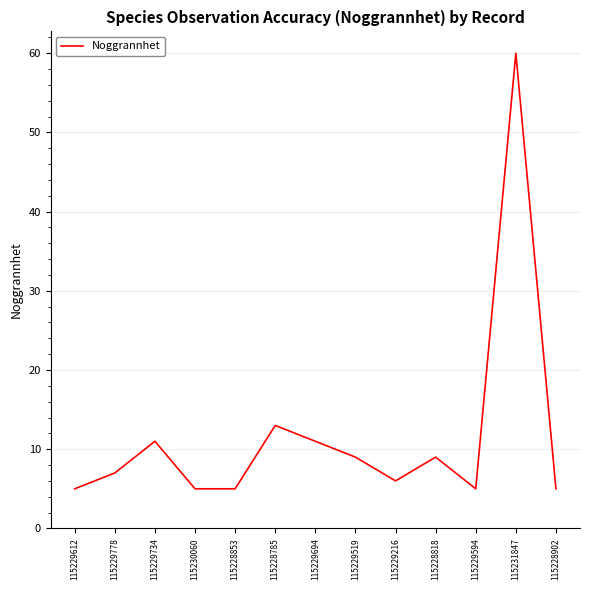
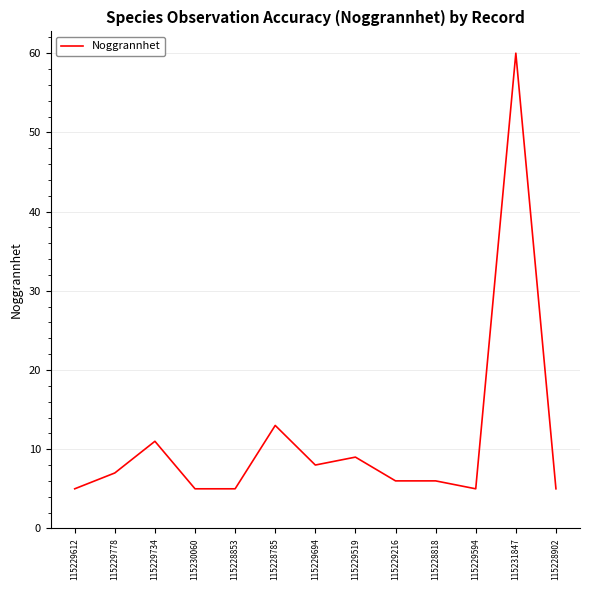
  {
    "115229612": 5,
    "115229778": 7,
    "115229734": 11,
    "115230060": 5,
    "115228853": 5,
    "115228785": 13,
-   "115229694": 11,
+   "115229694": 8,
    "115229519": 9,
    "115229216": 6,
-   "115228818": 9,
+   "115228818": 6,
    "115229594": 5,
    "115231847": 60,
    "115228902": 5
  }
